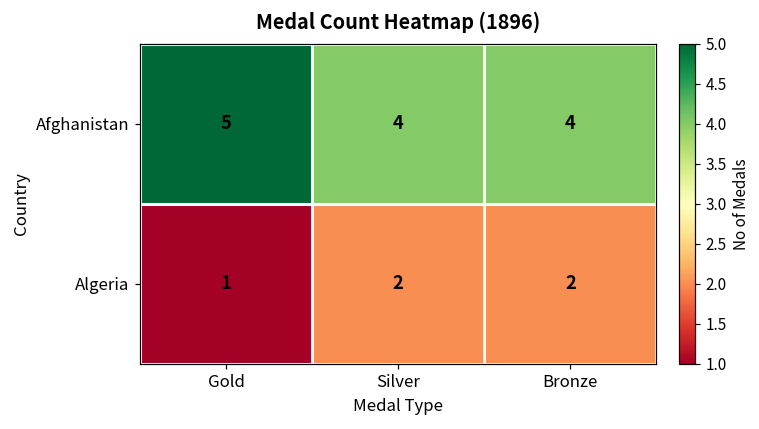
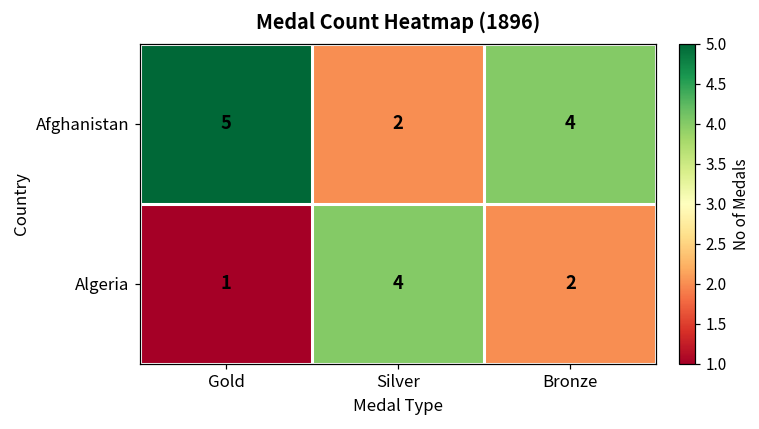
  {
    "Afghanistan": {
      "Gold": 5,
-     "Silver": 4,
+     "Silver": 2,
      "Bronze": 4
    },
    "Algeria": {
      "Gold": 1,
-     "Silver": 2,
+     "Silver": 4,
      "Bronze": 2
    }
  }
